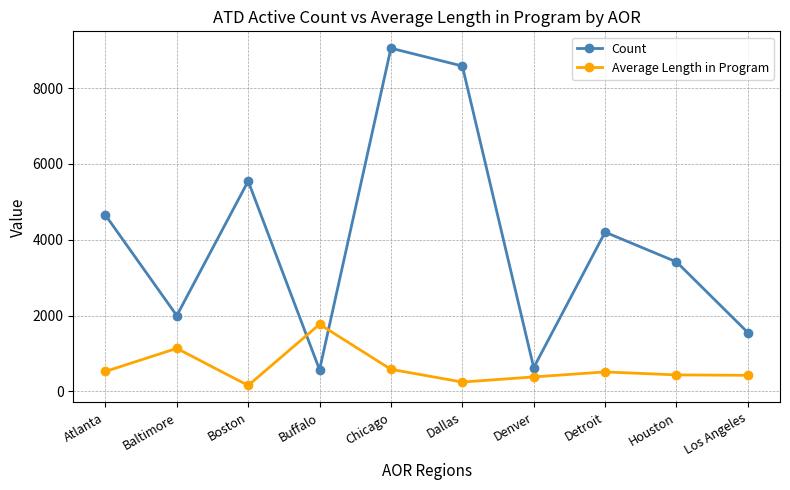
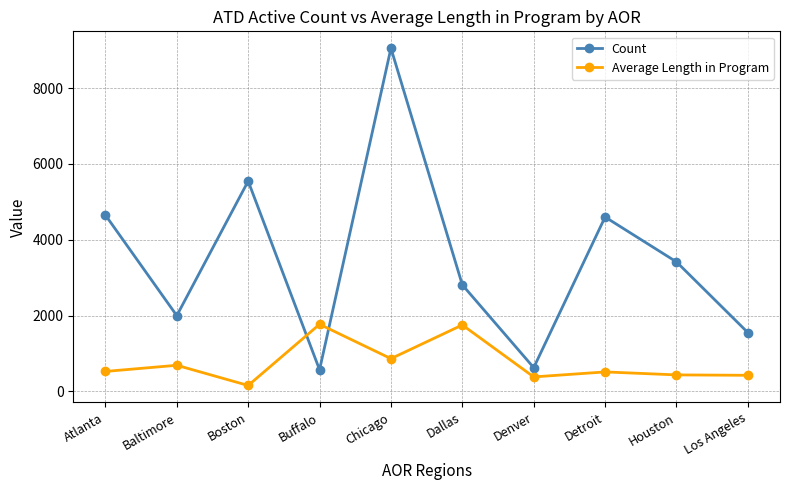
  {
    "Count": {
      "Atlanta": 4700,
      "Baltimore": 2000,
      "Boston": 5500,
      "Buffalo": 600,
      "Chicago": 9100,
-     "Dallas": 8600,
+     "Dallas": 2800,
      "Denver": 600,
-     "Detroit": 4200,
+     "Detroit": 4600,
      "Houston": 3400,
      "Los Angeles": 1600
    },
    "Average Length in Program": {
      "Atlanta": 500,
-     "Baltimore": 1100,
+     "Baltimore": 700,
      "Boston": 200,
      "Buffalo": 1800,
-     "Chicago": 600,
-     "Dallas": 200,
+     "Chicago": 900,
+     "Dallas": 1800,
      "Denver": 400,
      "Detroit": 500,
      "Houston": 400,
      "Los Angeles": 400
    }
  }
